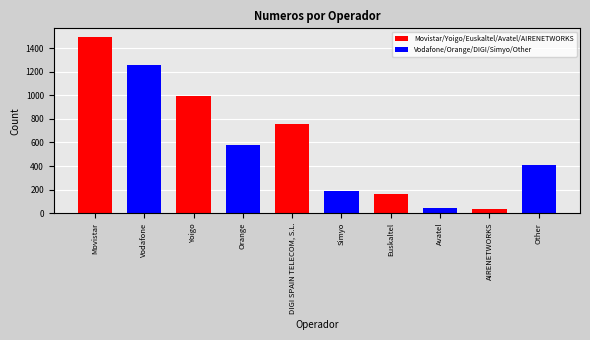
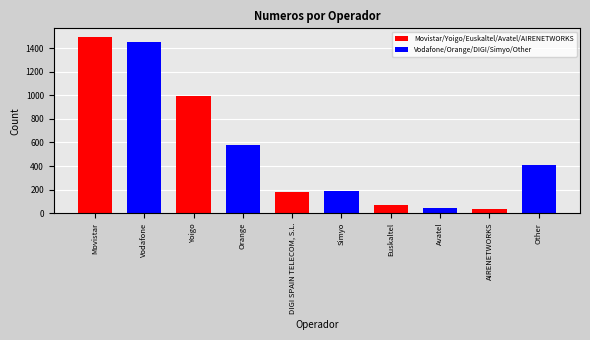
  {
    "Movistar": 1500,
-   "Vodafone": 1260,
+   "Vodafone": 1460,
    "Yoigo": 1000,
    "Orange": 580,
-   "DIGI SPAIN TELECOM, S.L.": 750,
+   "DIGI SPAIN TELECOM, S.L.": 180,
    "Simyo": 180,
-   "Euskaltel": 160,
+   "Euskaltel": 70,
    "Avatel": 50,
    "AIRENETWORKS": 30,
    "Other": 410
  }
